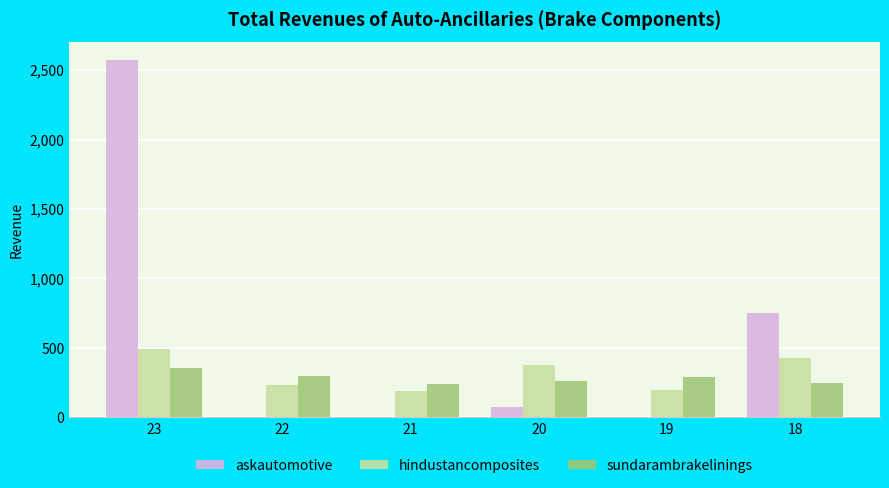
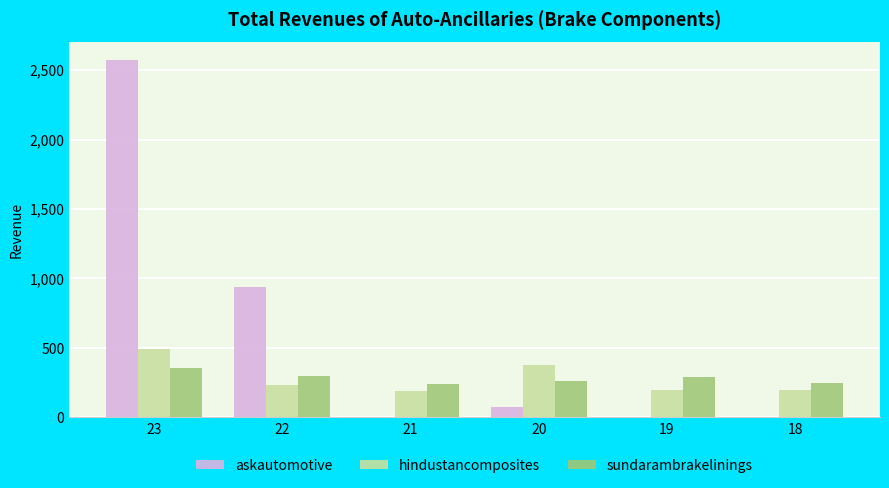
  {
    "askautomotive": {
      "23": "2,570",
-     "22": "0",
+     "22": "940",
      "21": "0",
      "20": "70",
      "19": "0",
-     "18": "760"
+     "18": "0"
    },
    "hindustancomposites": {
      "23": "490",
      "22": "230",
      "21": "190",
      "20": "380",
      "19": "200",
-     "18": "430"
+     "18": "200"
    },
    "sundarambrakelinings": {
      "23": "360",
      "22": "300",
      "21": "240",
      "20": "260",
      "19": "290",
      "18": "250"
    }
  }
